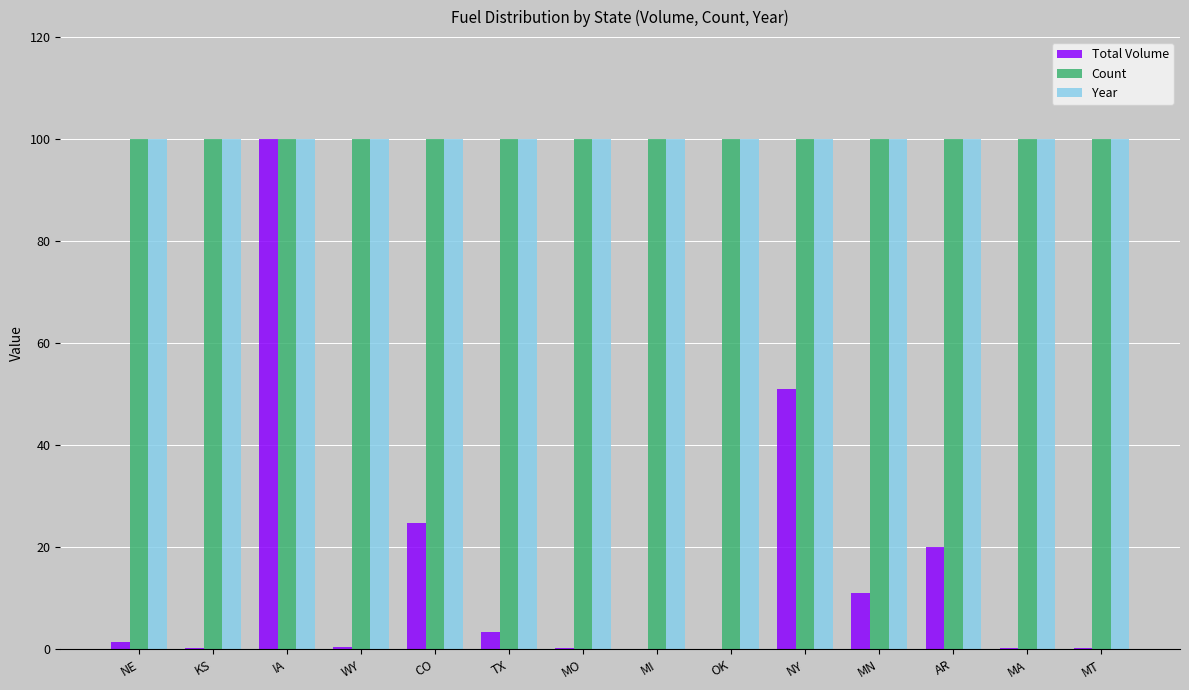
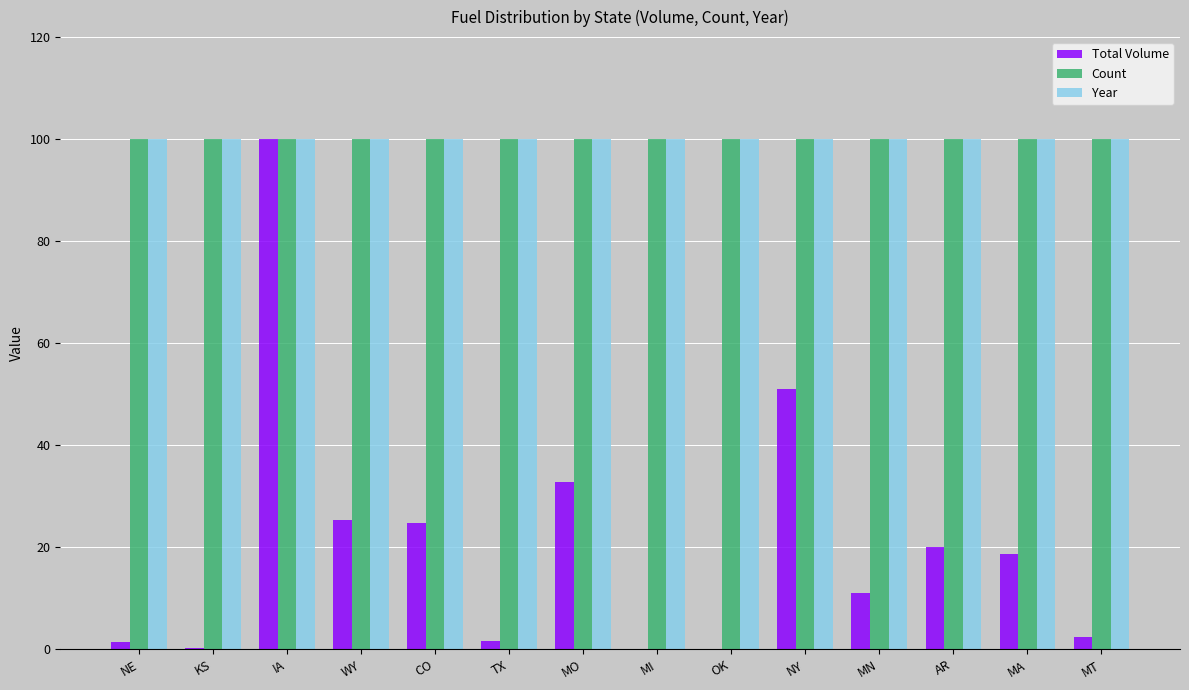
  {
    "Total Volume": {
      "NE": 1,
      "IA": 100,
-     "WY": 0,
+     "WY": 25,
      "CO": 25,
-     "TX": 3,
-     "MO": 0,
+     "TX": 2,
+     "MO": 33,
      "NY": 51,
      "MN": 11,
      "AR": 20,
-     "MA": 0,
-     "MT": 0
+     "MA": 19,
+     "MT": 2
    },
    "Count": {
      "NE": 100,
      "KS": 100,
      "IA": 100,
      "WY": 100,
      "CO": 100,
      "TX": 100,
      "MO": 100,
      "MI": 100,
      "OK": 100,
      "NY": 100,
      "MN": 100,
      "AR": 100,
      "MA": 100,
      "MT": 100
    },
    "Year": {
      "NE": 100,
      "KS": 100,
      "IA": 100,
      "WY": 100,
      "CO": 100,
      "TX": 100,
      "MO": 100,
      "MI": 100,
      "OK": 100,
      "NY": 100,
      "MN": 100,
      "AR": 100,
      "MA": 100,
      "MT": 100
    }
  }
